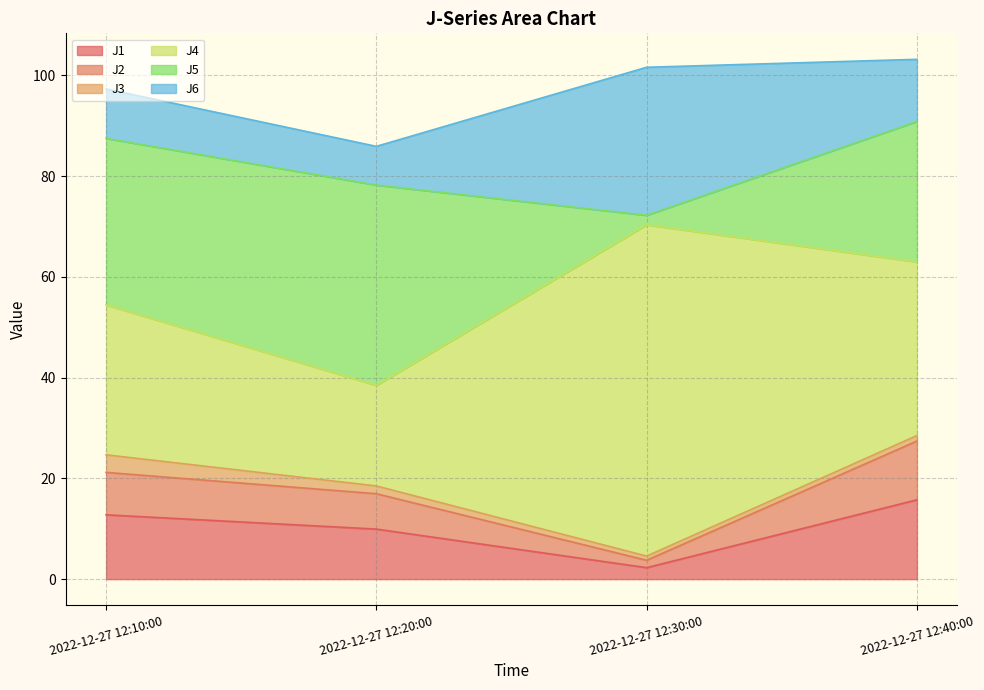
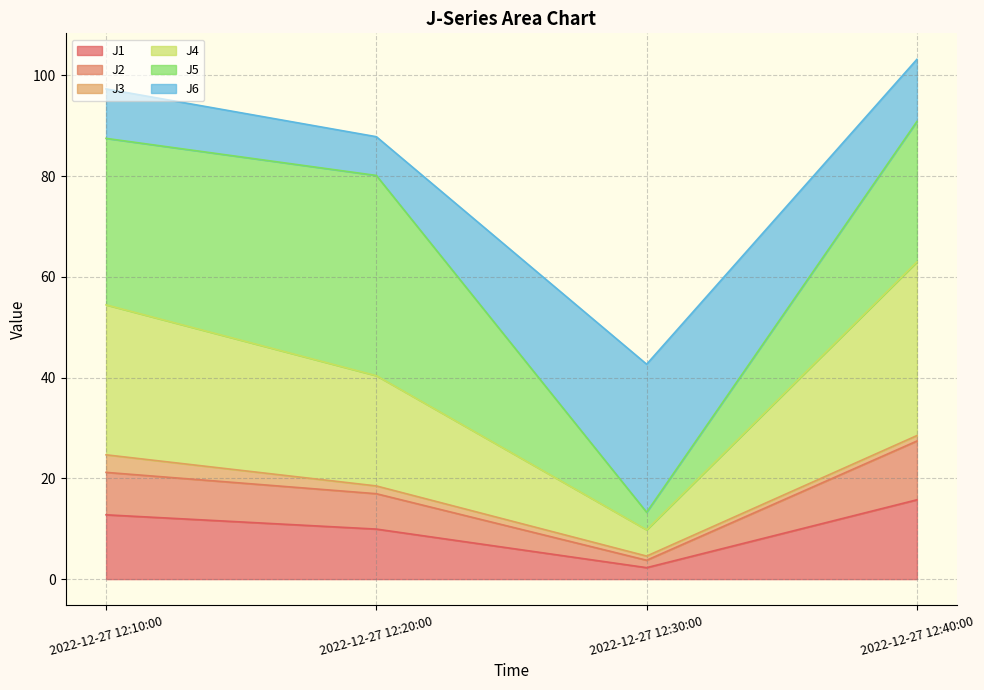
  {
    "J4": {
      "2022-12-27 12:10:00": 30,
-     "2022-12-27 12:20:00": 20,
-     "2022-12-27 12:30:00": 66,
+     "2022-12-27 12:20:00": 22,
+     "2022-12-27 12:30:00": 5,
      "2022-12-27 12:40:00": 34
    },
    "J5": {
      "2022-12-27 12:10:00": 33,
      "2022-12-27 12:20:00": 40,
-     "2022-12-27 12:30:00": 2,
+     "2022-12-27 12:30:00": 3,
      "2022-12-27 12:40:00": 28
    },
    "J6": {
      "2022-12-27 12:20:00": 8,
      "2022-12-27 12:30:00": 29,
      "2022-12-27 12:40:00": 12
    }
  }
